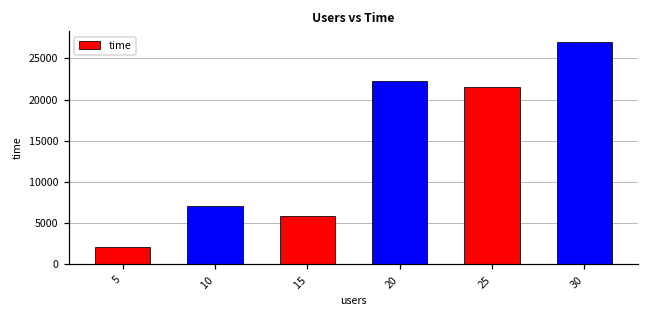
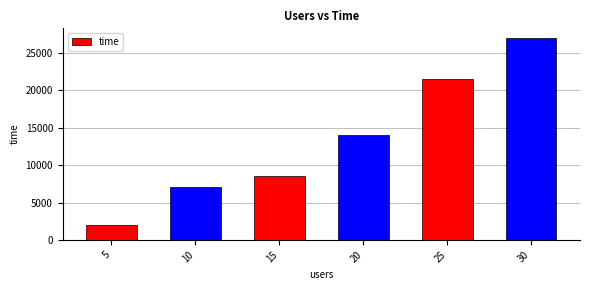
  {
    "5": 2000,
    "10": 7000,
-   "15": 6000,
-   "20": 22000,
+   "15": 9000,
+   "20": 14000,
    "25": 21000,
    "30": 27000
  }
